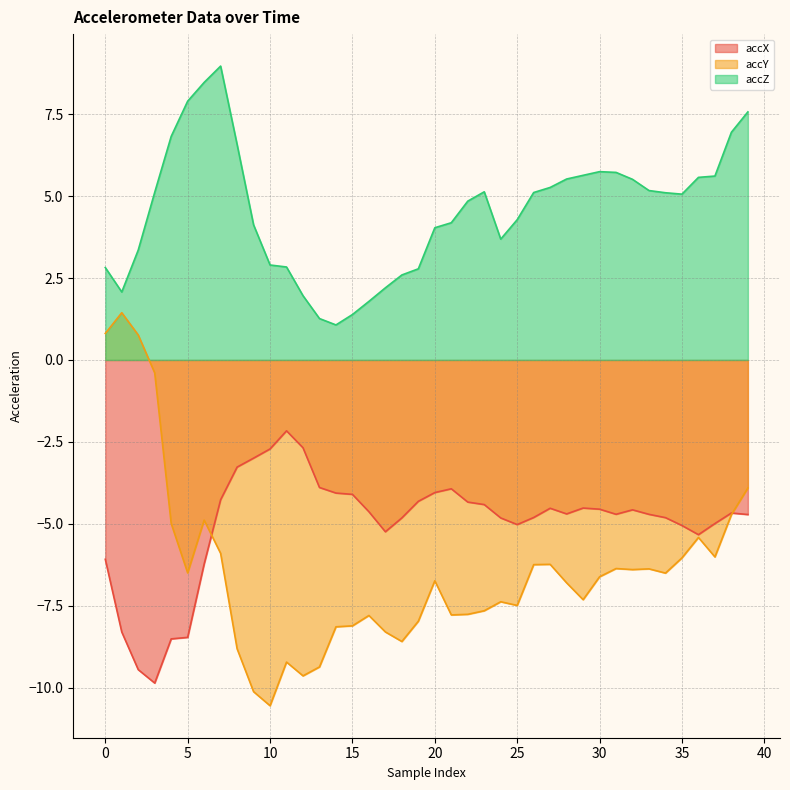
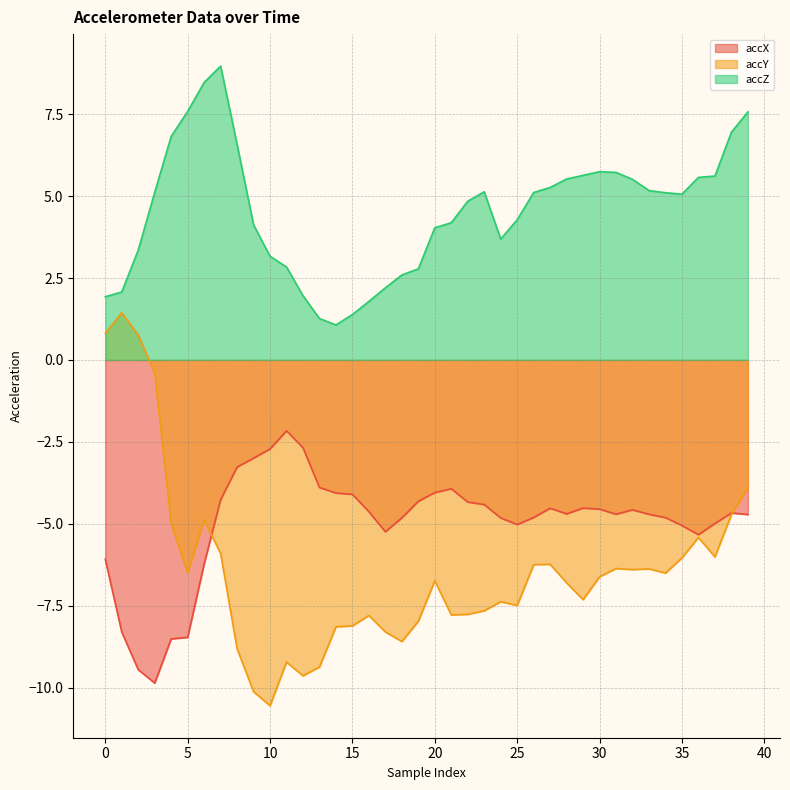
  {
    "accZ": {
-     "0": 2.8,
-     "5": 7.9,
-     "10": 2.9,
+     "0": 1.9,
+     "5": 7.6,
+     "10": 3.2,
      "15": 1.4,
      "20": 4.0,
      "25": 4.3,
      "30": 5.7,
      "35": 5.1
    }
  }
